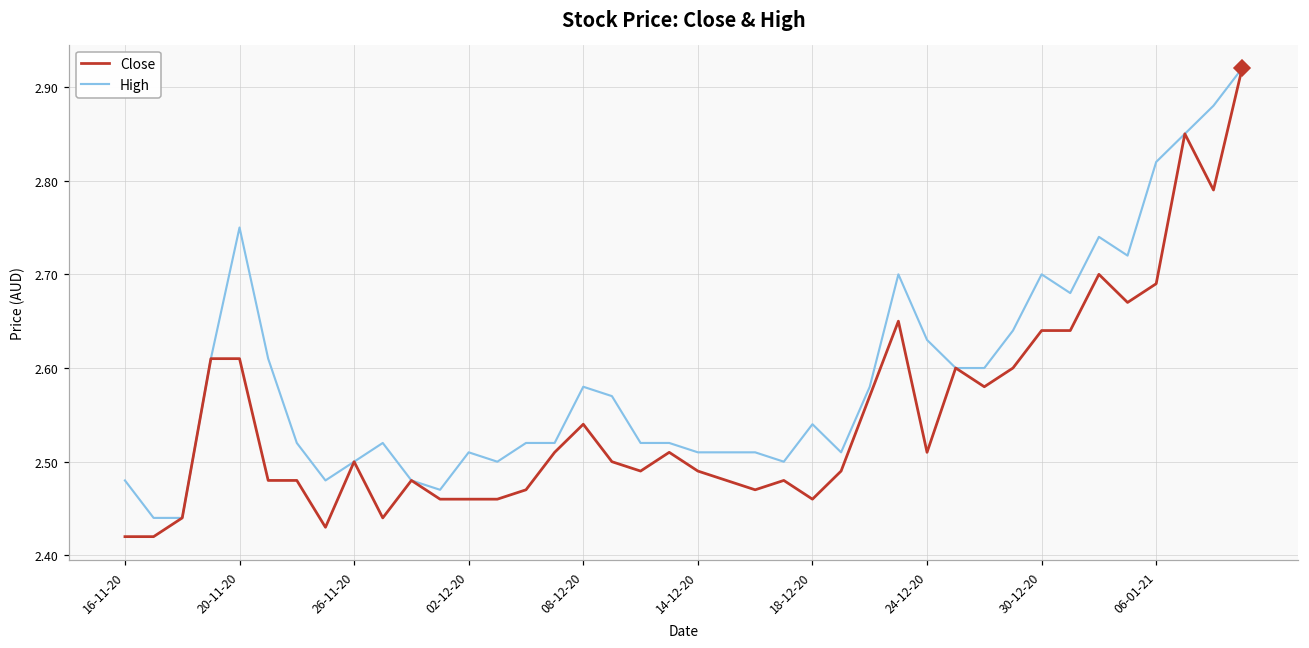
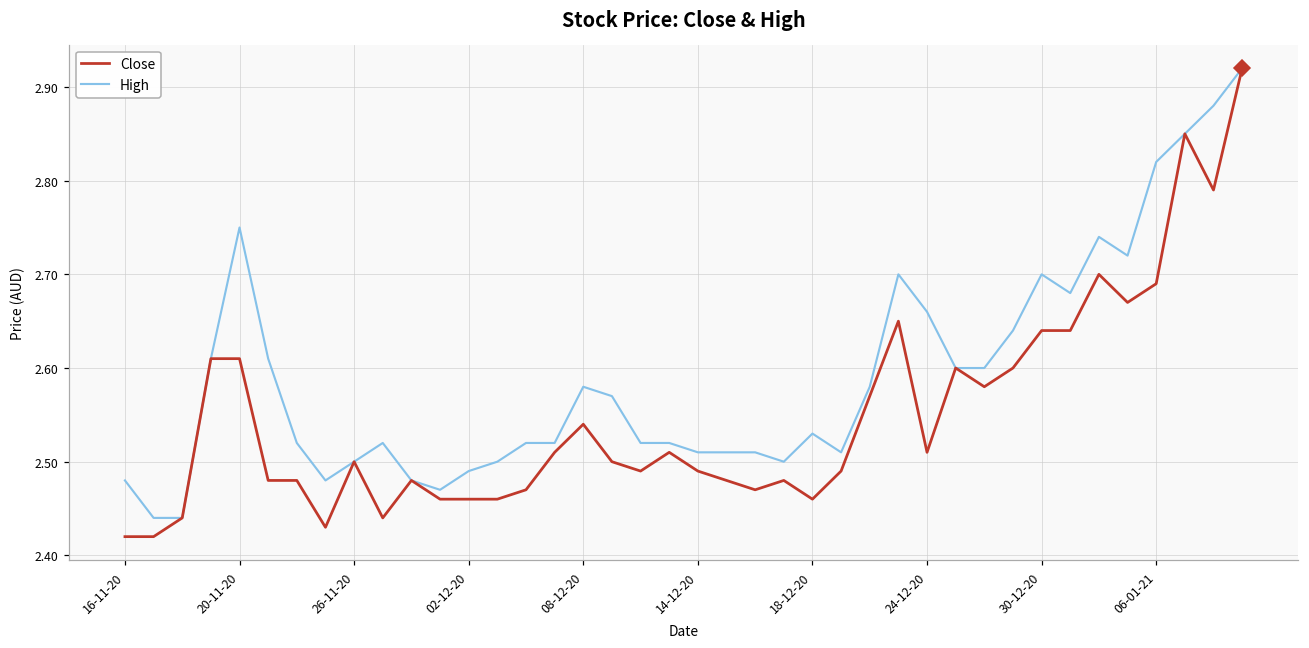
  {
    "High": {
      "16-11-20": 2.48,
      "20-11-20": 2.75,
-     "02-12-20": 2.51,
+     "02-12-20": 2.49,
      "08-12-20": 2.58,
      "14-12-20": 2.51,
-     "18-12-20": 2.54,
-     "24-12-20": 2.63,
+     "18-12-20": 2.53,
+     "24-12-20": 2.66,
      "30-12-20": 2.70,
      "06-01-21": 2.82
    }
  }
